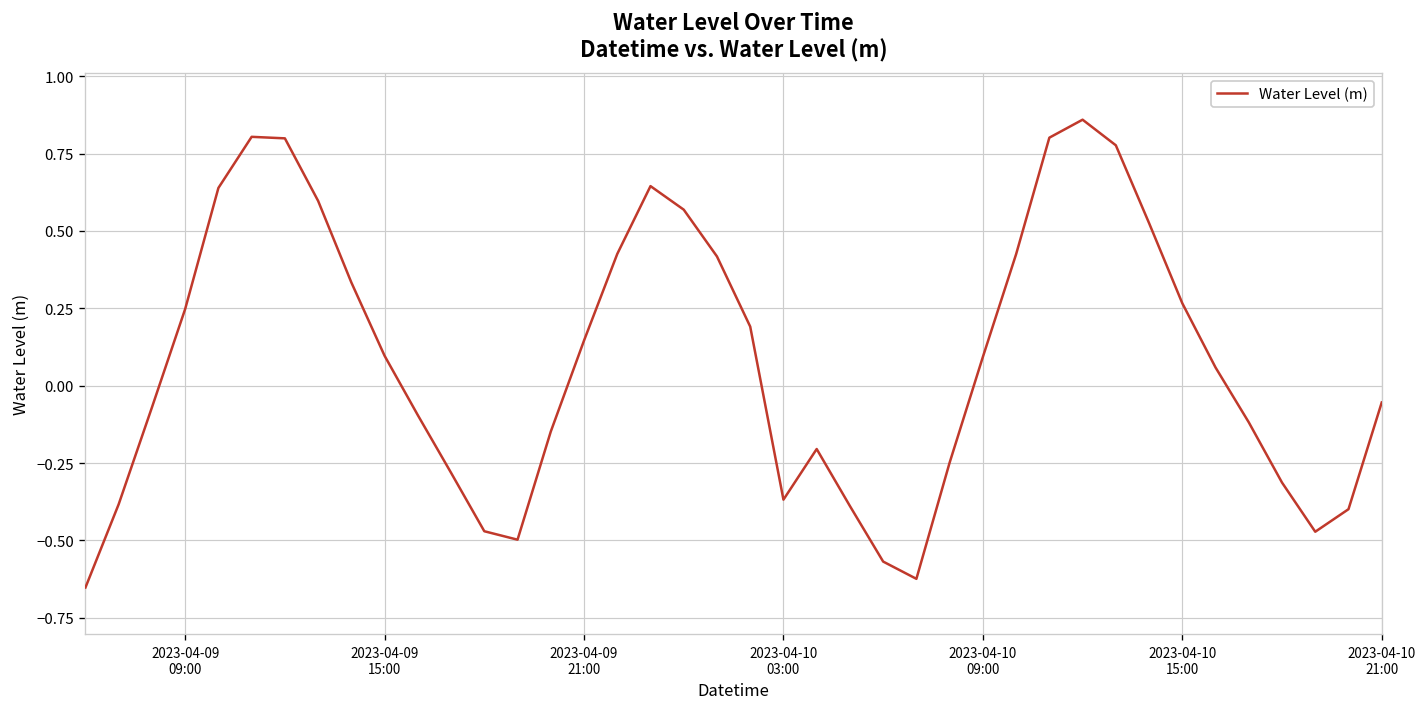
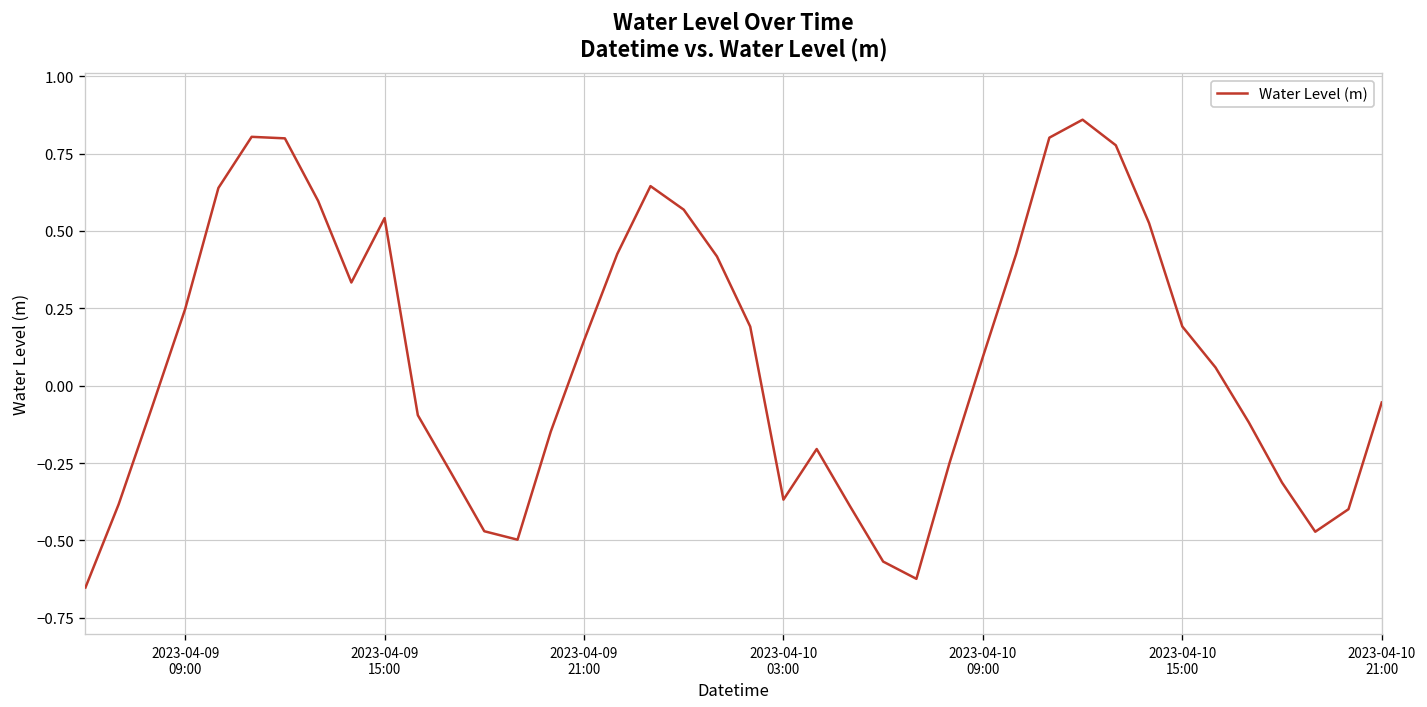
  {
    "2023-04-09 09:00": 0.25,
-   "2023-04-09 15:00": 0.10,
+   "2023-04-09 15:00": 0.54,
    "2023-04-09 21:00": 0.15,
    "2023-04-10 03:00": -0.37,
    "2023-04-10 09:00": 0.09,
-   "2023-04-10 15:00": 0.27,
+   "2023-04-10 15:00": 0.19,
    "2023-04-10 21:00": -0.05
  }
